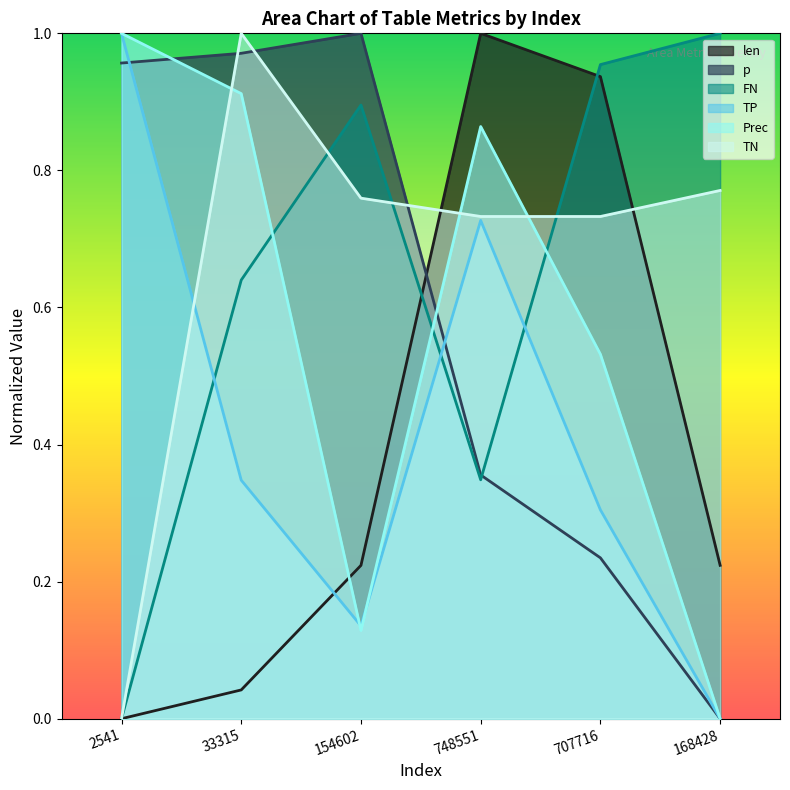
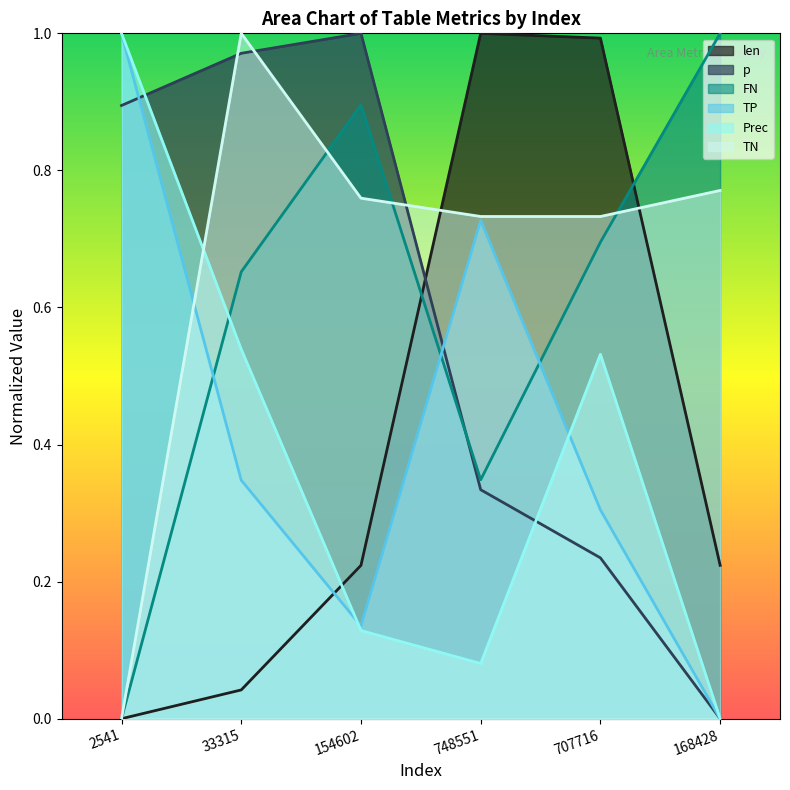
  {
    "len": {
      "33315": 0.04,
      "154602": 0.22,
      "748551": 1.00,
-     "707716": 0.94,
+     "707716": 0.99,
      "168428": 0.22
    },
    "p": {
-     "2541": 0.96,
+     "2541": 0.89,
      "33315": 0.97,
      "154602": 1.00,
-     "748551": 0.36,
+     "748551": 0.33,
      "707716": 0.23
    },
    "FN": {
-     "33315": 0.64,
+     "33315": 0.65,
      "154602": 0.90,
      "748551": 0.35,
-     "707716": 0.95,
+     "707716": 0.70,
      "168428": 1.00
    },
    "TP": {
      "33315": 0.35,
      "154602": 0.14,
      "748551": 0.73,
      "707716": 0.30
    },
    "Prec": {
-     "33315": 0.91,
+     "33315": 0.54,
      "154602": 0.13,
-     "748551": 0.86,
+     "748551": 0.08,
      "707716": 0.53
    },
    "TN": {
      "33315": 1.00,
      "154602": 0.76,
      "748551": 0.73,
      "707716": 0.73,
      "168428": 0.77
    }
  }
